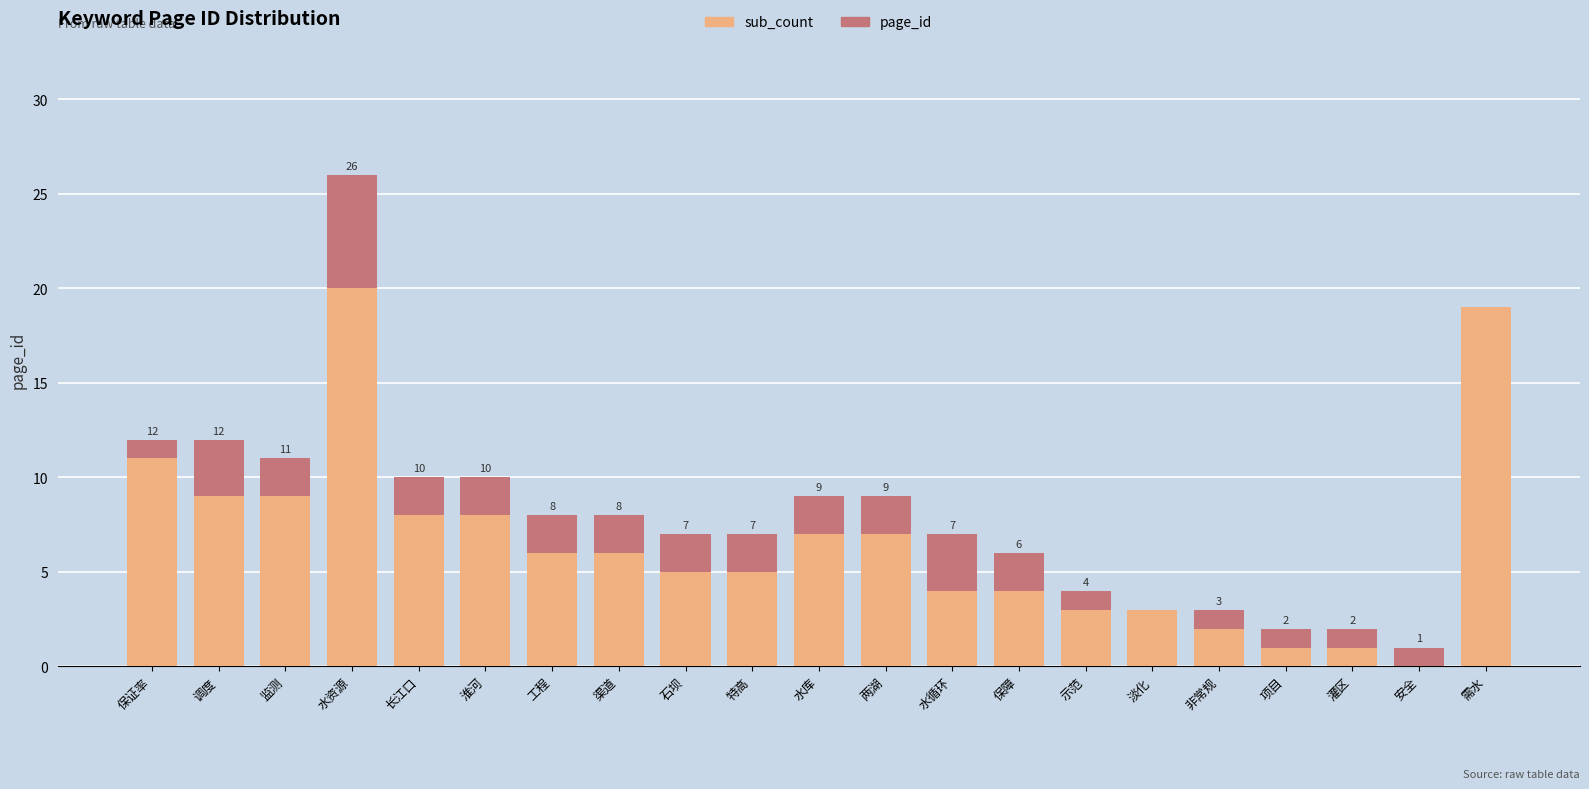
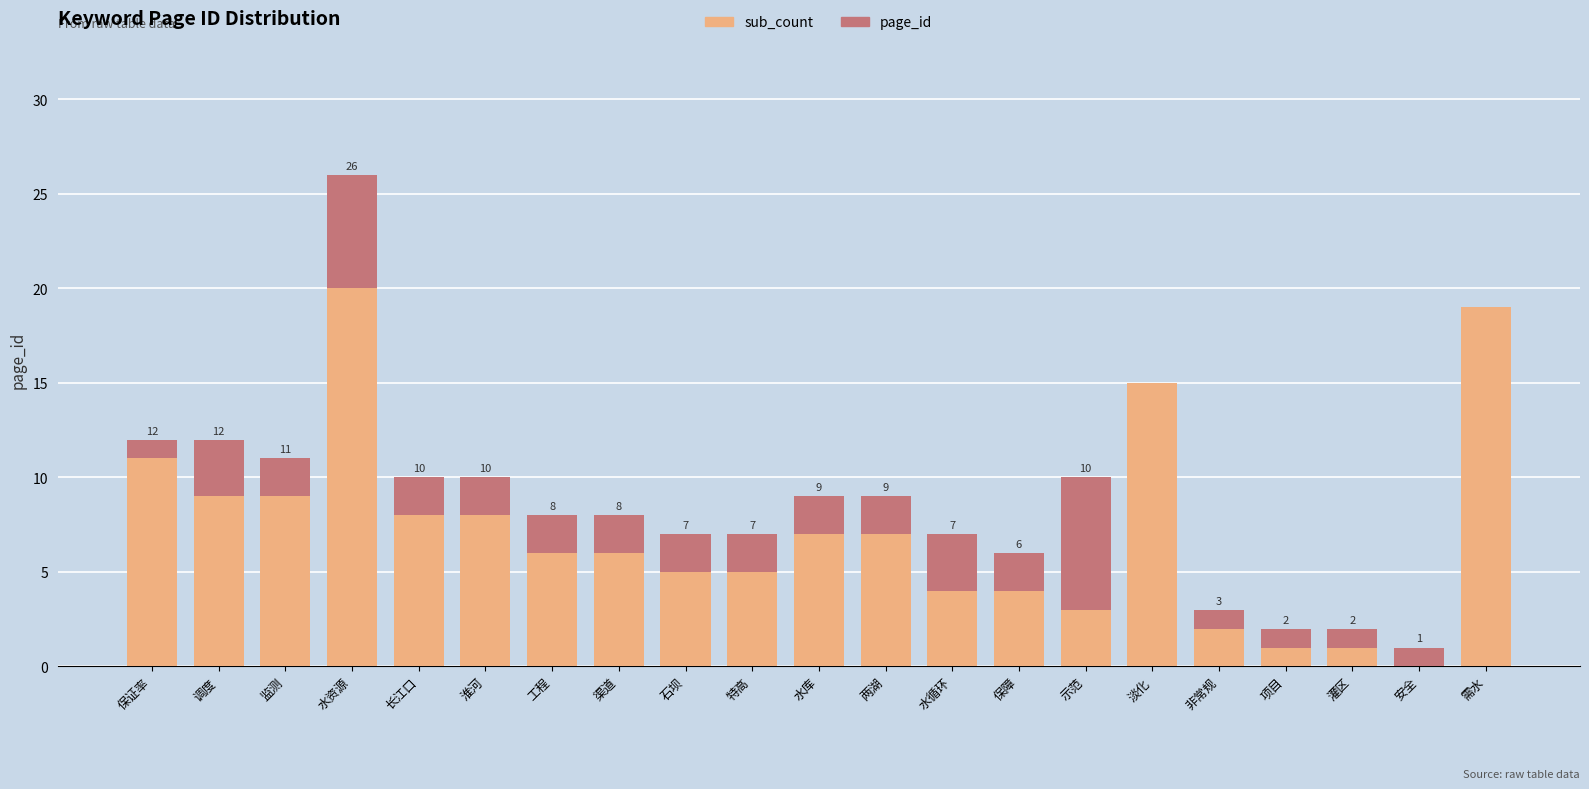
  {
    "page_id": {
      "保证率": 12,
      "调度": 12,
      "监测": 11,
      "水资源": 26,
      "长江口": 10,
      "淮河": 10,
      "工程": 8,
      "渠道": 8,
      "石坝": 7,
      "特高": 7,
      "水库": 9,
      "两湖": 9,
      "水循环": 7,
      "保障": 6,
-     "示范": 4,
+     "示范": 10,
      "非常规": 3,
      "项目": 2,
      "灌区": 2,
      "安全": 1
    },
    "sub_count": {
-     "淡化": 3,
+     "淡化": 15,
      "安全": 0,
      "需水": 19
    }
  }
